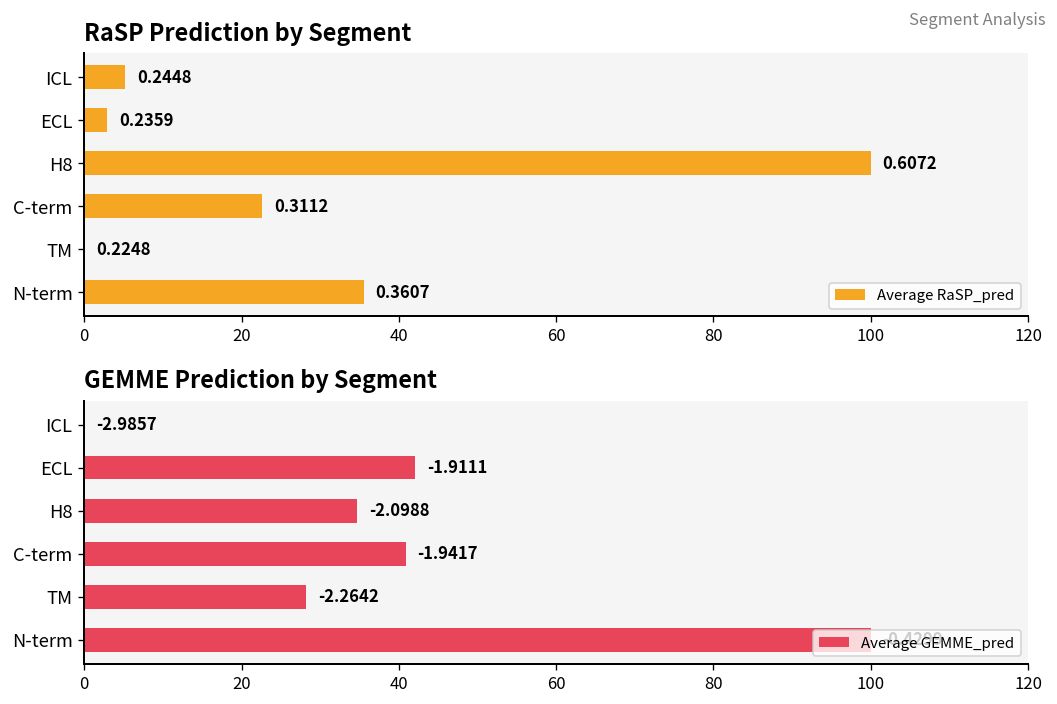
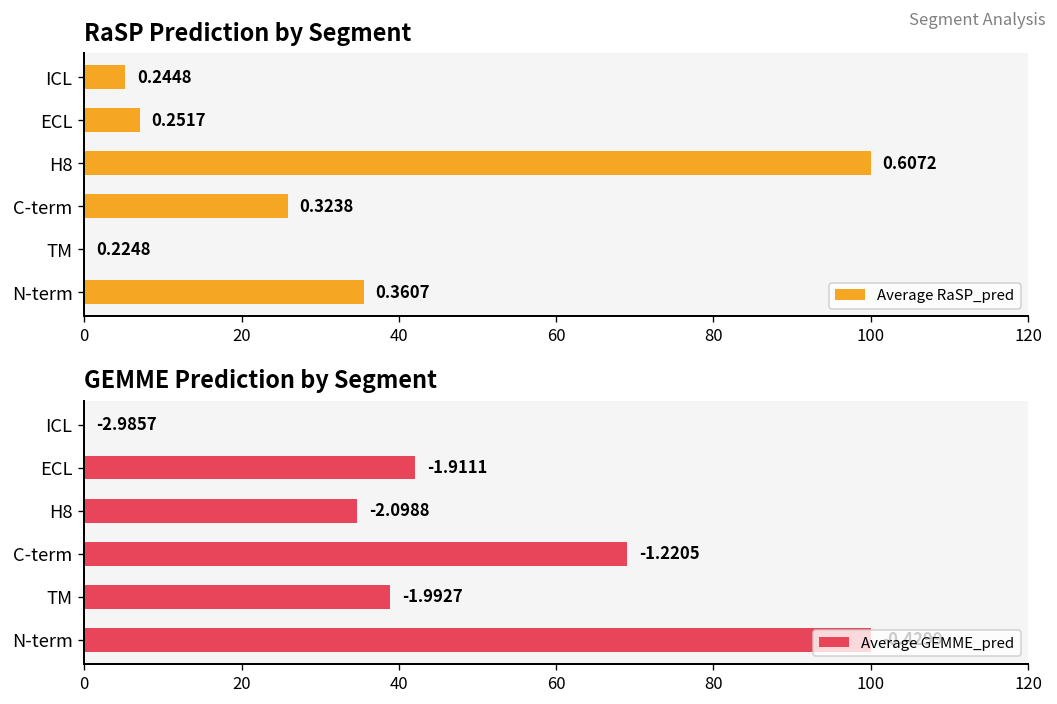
  {
    "RaSP Prediction by Segment": {
-     "ECL": 0.2359,
-     "C-term": 0.3112
+     "ECL": 0.2517,
+     "C-term": 0.3238
    },
    "GEMME Prediction by Segment": {
-     "C-term": -1.9417,
-     "TM": -2.2642
+     "C-term": -1.2205,
+     "TM": -1.9927
    }
  }
